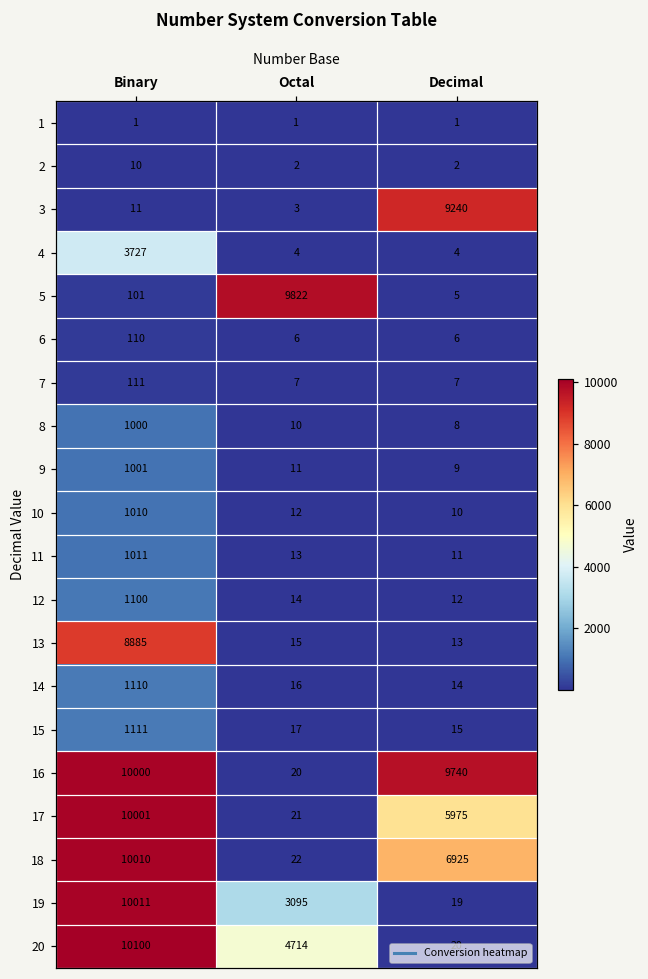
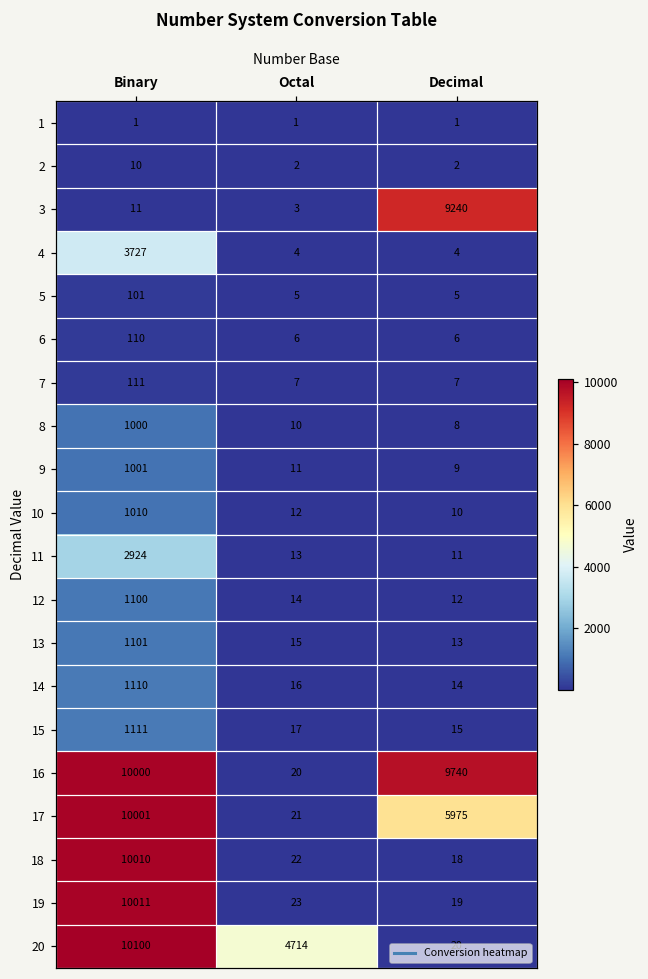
  {
    "1": {
      "Binary": 1,
      "Octal": 1,
      "Decimal": 1
    },
    "2": {
      "Binary": 10,
      "Octal": 2,
      "Decimal": 2
    },
    "3": {
      "Binary": 11,
      "Octal": 3,
      "Decimal": 9240
    },
    "4": {
      "Binary": 3727,
      "Octal": 4,
      "Decimal": 4
    },
    "5": {
      "Binary": 101,
-     "Octal": 9822,
+     "Octal": 5,
      "Decimal": 5
    },
    "6": {
      "Binary": 110,
      "Octal": 6,
      "Decimal": 6
    },
    "7": {
      "Binary": 111,
      "Octal": 7,
      "Decimal": 7
    },
    "8": {
      "Binary": 1000,
      "Octal": 10,
      "Decimal": 8
    },
    "9": {
      "Binary": 1001,
      "Octal": 11,
      "Decimal": 9
    },
    "10": {
      "Binary": 1010,
      "Octal": 12,
      "Decimal": 10
    },
    "11": {
-     "Binary": 1011,
+     "Binary": 2924,
      "Octal": 13,
      "Decimal": 11
    },
    "12": {
      "Binary": 1100,
      "Octal": 14,
      "Decimal": 12
    },
    "13": {
-     "Binary": 8885,
+     "Binary": 1101,
      "Octal": 15,
      "Decimal": 13
    },
    "14": {
      "Binary": 1110,
      "Octal": 16,
      "Decimal": 14
    },
    "15": {
      "Binary": 1111,
      "Octal": 17,
      "Decimal": 15
    },
    "16": {
      "Binary": 10000,
      "Octal": 20,
      "Decimal": 9740
    },
    "17": {
      "Binary": 10001,
      "Octal": 21,
      "Decimal": 5975
    },
    "18": {
      "Binary": 10010,
      "Octal": 22,
-     "Decimal": 6925
+     "Decimal": 18
    },
    "19": {
      "Binary": 10011,
-     "Octal": 3095,
+     "Octal": 23,
      "Decimal": 19
    },
    "20": {
      "Binary": 10100,
      "Octal": 4714
    }
  }
